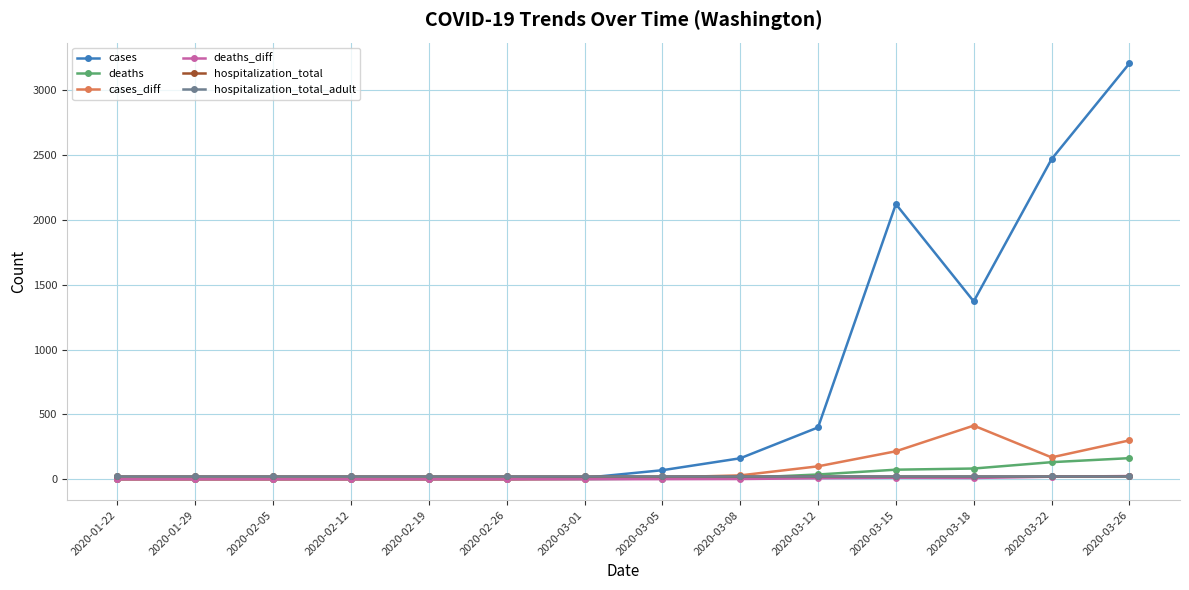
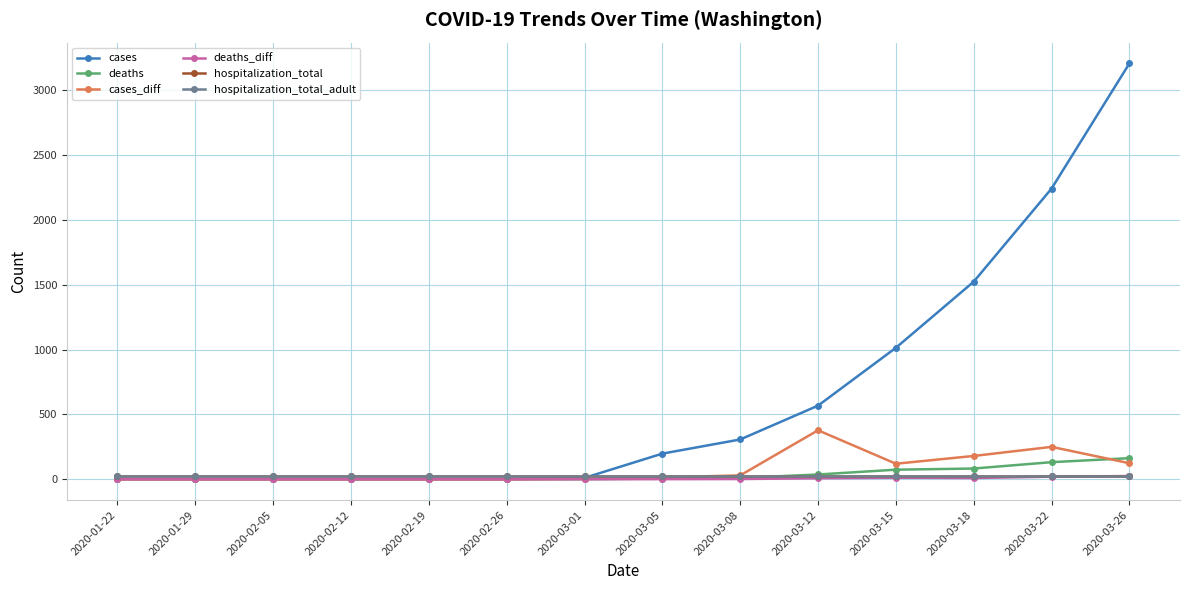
  {
    "cases": {
-     "2020-03-05": 70,
-     "2020-03-08": 160,
-     "2020-03-12": 400,
-     "2020-03-15": 2120,
-     "2020-03-18": 1370,
-     "2020-03-22": 2470,
+     "2020-03-05": 200,
+     "2020-03-08": 310,
+     "2020-03-12": 570,
+     "2020-03-15": 1010,
+     "2020-03-18": 1520,
+     "2020-03-22": 2240,
      "2020-03-26": 3210
    },
    "cases_diff": {
-     "2020-03-12": 100,
-     "2020-03-15": 220,
-     "2020-03-18": 410,
-     "2020-03-22": 170,
-     "2020-03-26": 300
+     "2020-03-12": 380,
+     "2020-03-15": 120,
+     "2020-03-18": 180,
+     "2020-03-22": 250,
+     "2020-03-26": 120
    },
    "deaths_diff": {
      "2020-03-12": 10
    }
  }
